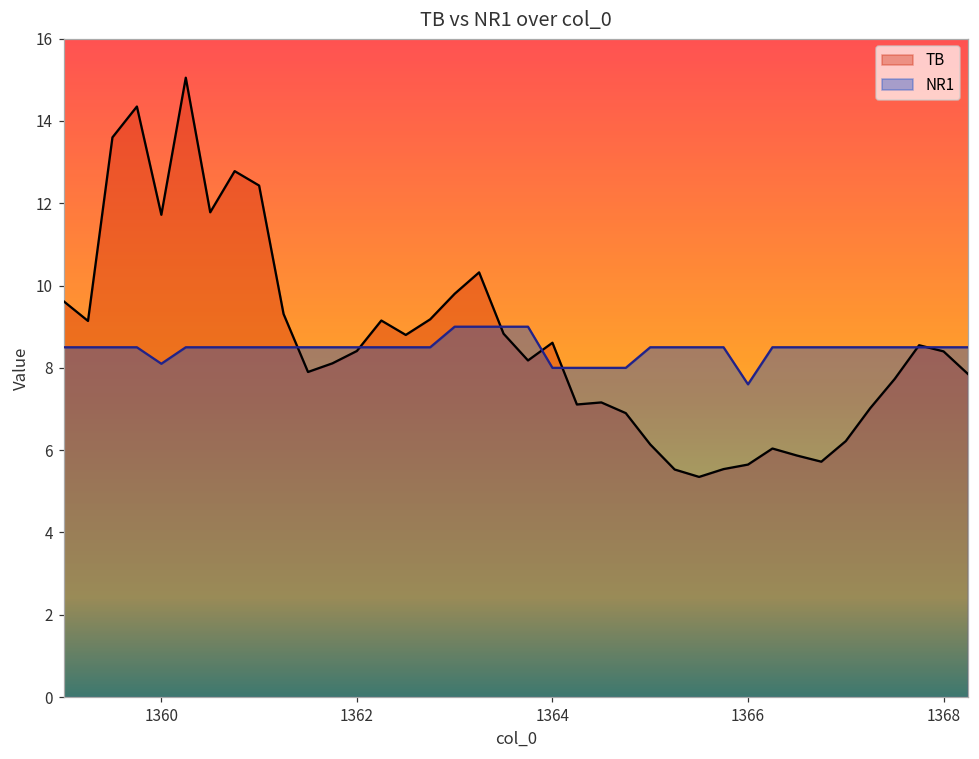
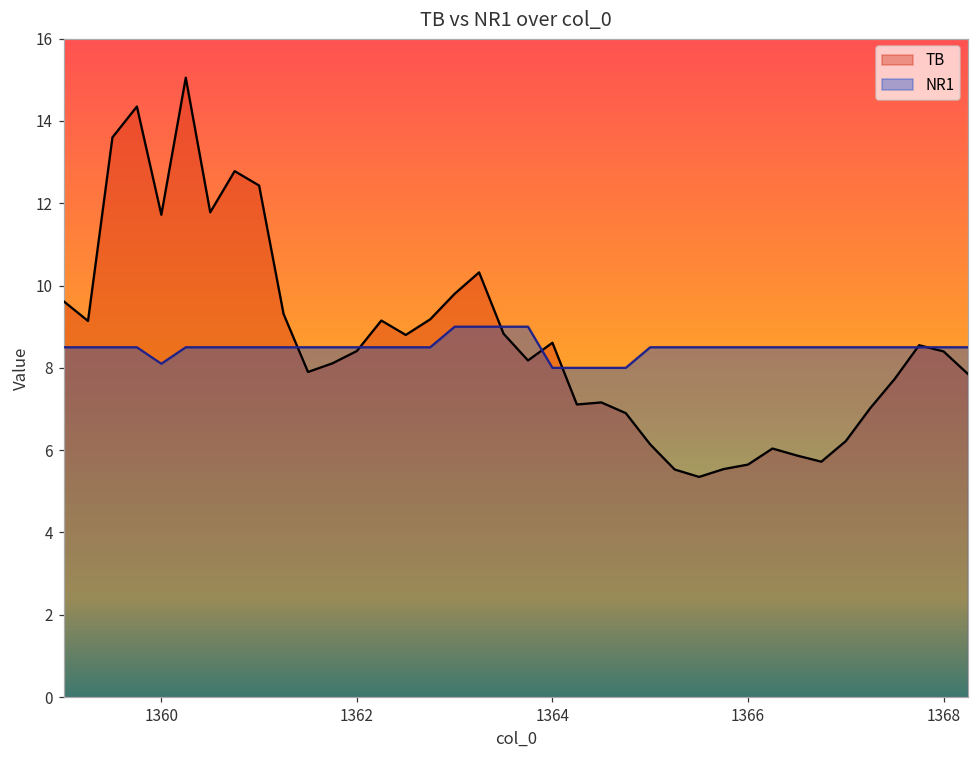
  {
    "TB": {
      "1360": 11.7,
      "1362": 8.4,
      "1364": 8.6,
      "1366": 5.7,
      "1368": 8.4
    },
    "NR1": {
      "1360": 8.1,
      "1362": 8.5,
      "1364": 8.0,
-     "1366": 7.6,
+     "1366": 8.5,
      "1368": 8.5
    }
  }
